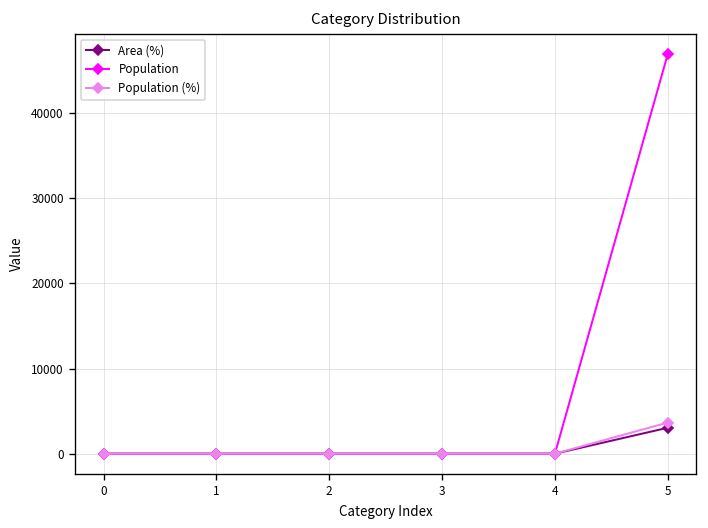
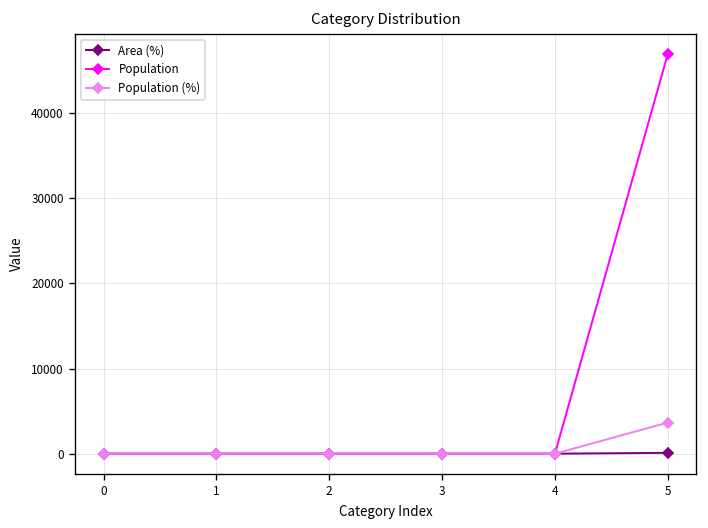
  {
    "Area (%)": {
-     "5": 3000
+     "5": 0
    },
    "Population": {
      "5": 47000
    },
    "Population (%)": {
      "5": 4000
    }
  }
